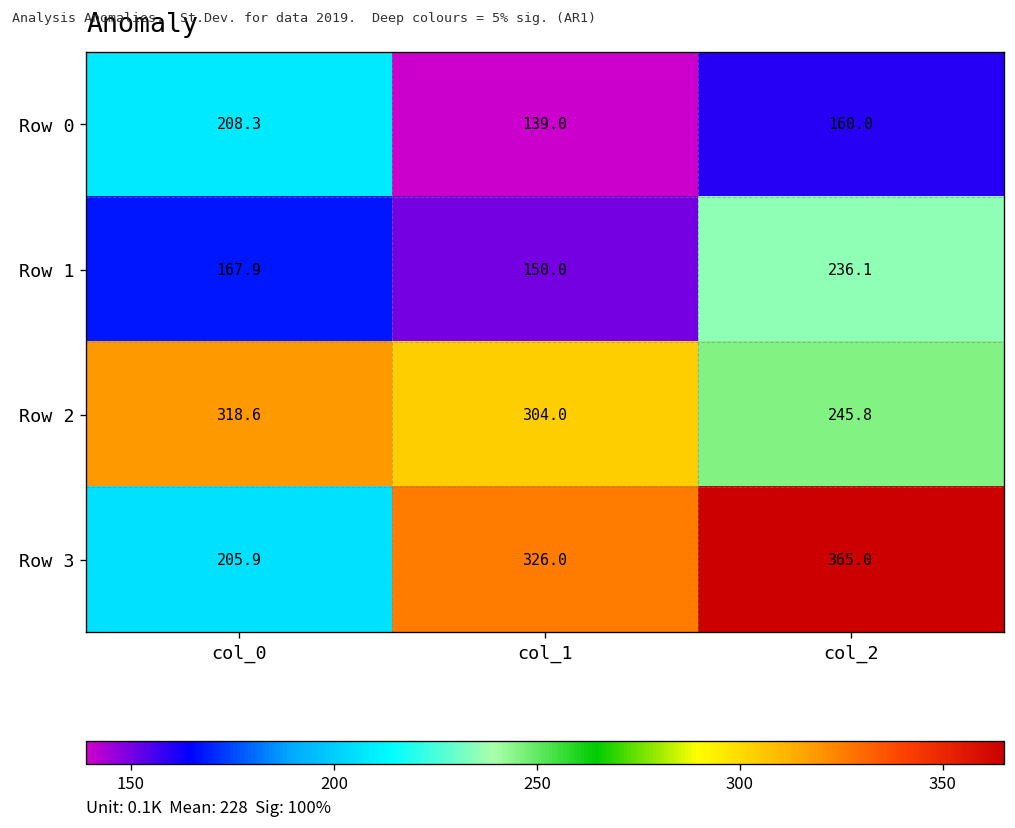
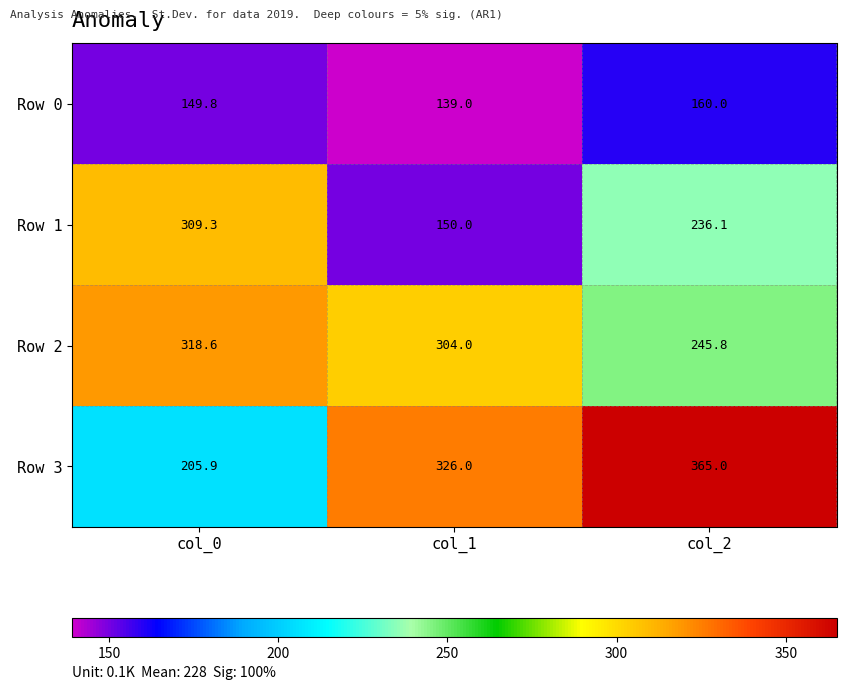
  {
    "Row 0": {
-     "col_0": 208.3,
+     "col_0": 149.8,
      "col_1": 139.0,
      "col_2": 160.0
    },
    "Row 1": {
-     "col_0": 167.9,
+     "col_0": 309.3,
      "col_1": 150.0,
      "col_2": 236.1
    },
    "Row 2": {
      "col_0": 318.6,
      "col_1": 304.0,
      "col_2": 245.8
    },
    "Row 3": {
      "col_0": 205.9,
      "col_1": 326.0,
      "col_2": 365.0
    }
  }
